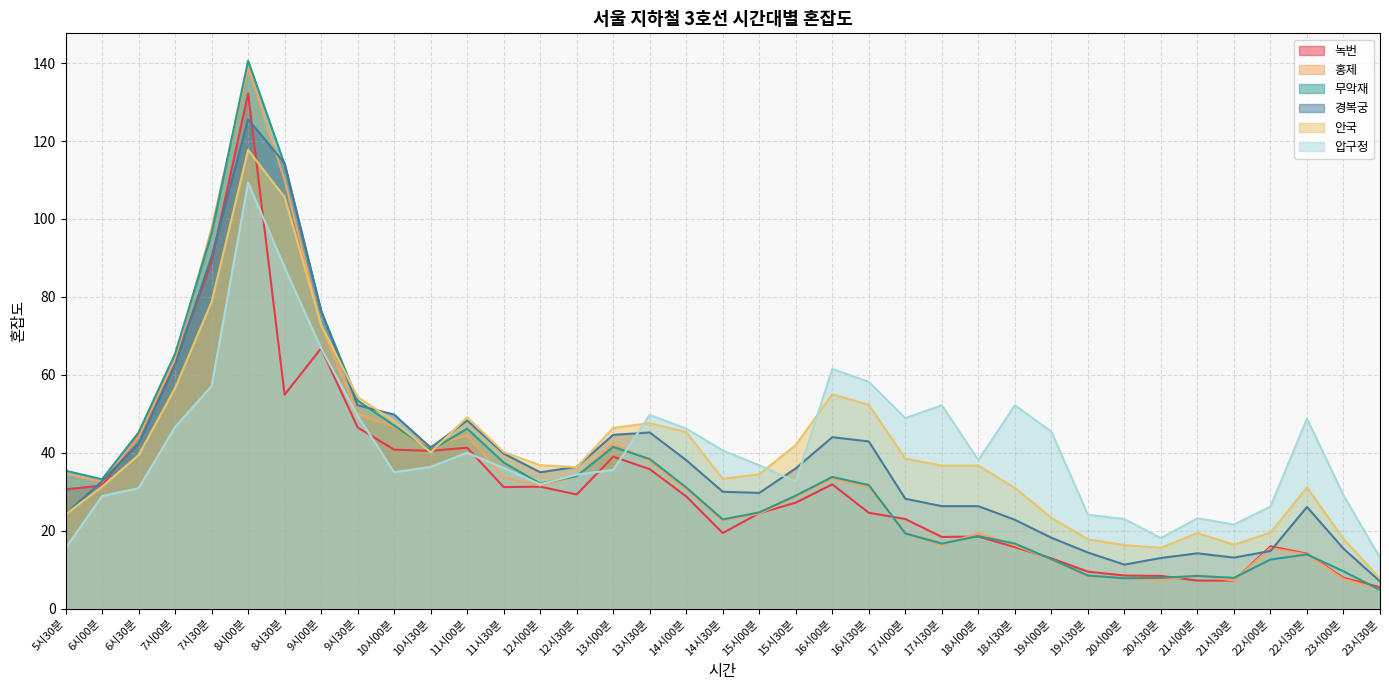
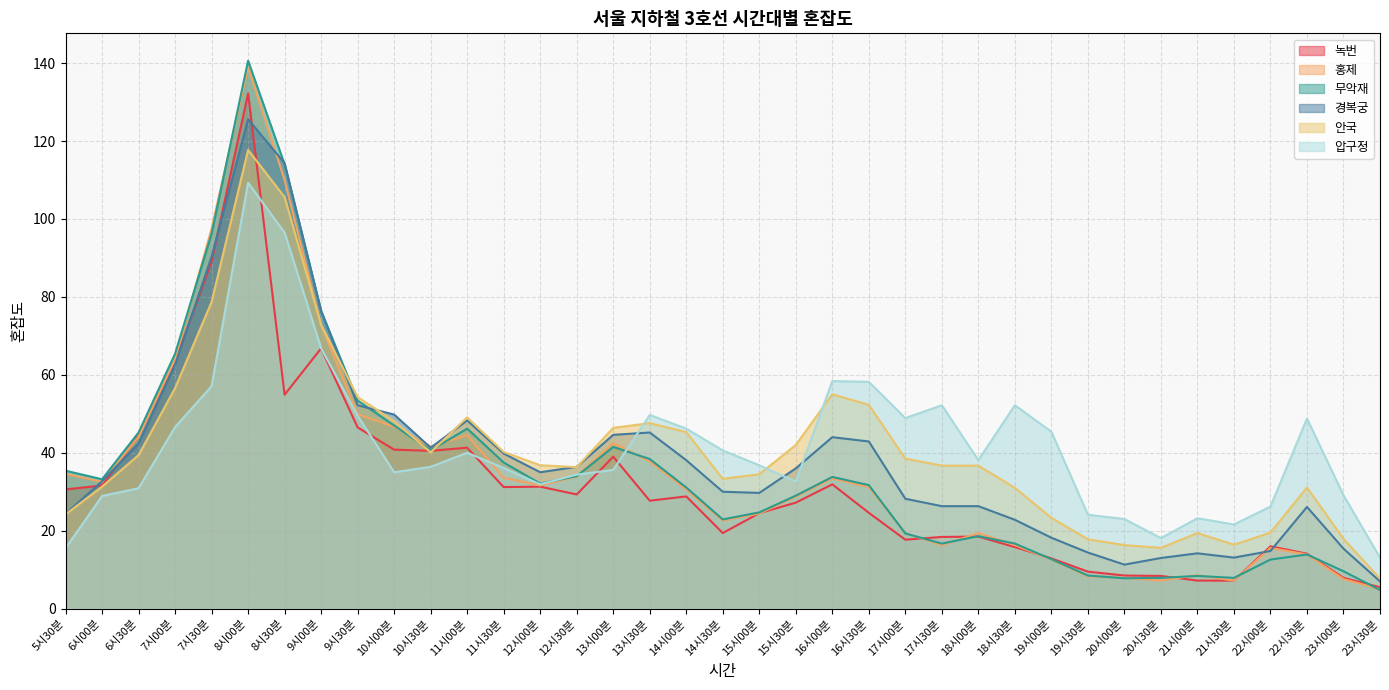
  {
    "녹번": {
      "5시30분": 31,
      "7시30분": 89,
      "8시00분": 132,
      "8시30분": 55,
      "9시30분": 47,
      "10시00분": 41,
      "11시00분": 41,
      "11시30분": 31,
      "12시30분": 29,
      "13시00분": 39,
-     "13시30분": 36,
+     "13시30분": 28,
      "14시00분": 29,
      "14시30분": 19,
      "15시30분": 27,
      "16시00분": 32,
      "16시30분": 25,
-     "17시00분": 23,
+     "17시00분": 18,
      "17시30분": 18,
      "19시30분": 10,
      "21시00분": 7
    },
    "압구정": {
      "5시30분": 16,
      "6시00분": 29,
      "6시30분": 31,
      "7시00분": 47,
      "7시30분": 57,
      "8시00분": 109,
-     "8시30분": 88,
+     "8시30분": 97,
      "10시00분": 35,
      "10시30분": 36,
      "11시00분": 40,
      "11시30분": 36,
      "13시00분": 36,
      "13시30분": 50,
      "14시00분": 46,
      "14시30분": 41,
      "15시00분": 37,
      "15시30분": 33,
-     "16시00분": 62,
+     "16시00분": 58,
      "16시30분": 58,
      "17시00분": 49,
      "17시30분": 52,
      "18시00분": 38,
      "18시30분": 52,
      "19시00분": 45,
      "19시30분": 24,
      "20시00분": 23,
      "20시30분": 18,
      "21시00분": 23,
      "21시30분": 22,
      "22시00분": 26,
      "22시30분": 49,
      "23시00분": 29,
      "23시30분": 13
    }
  }
